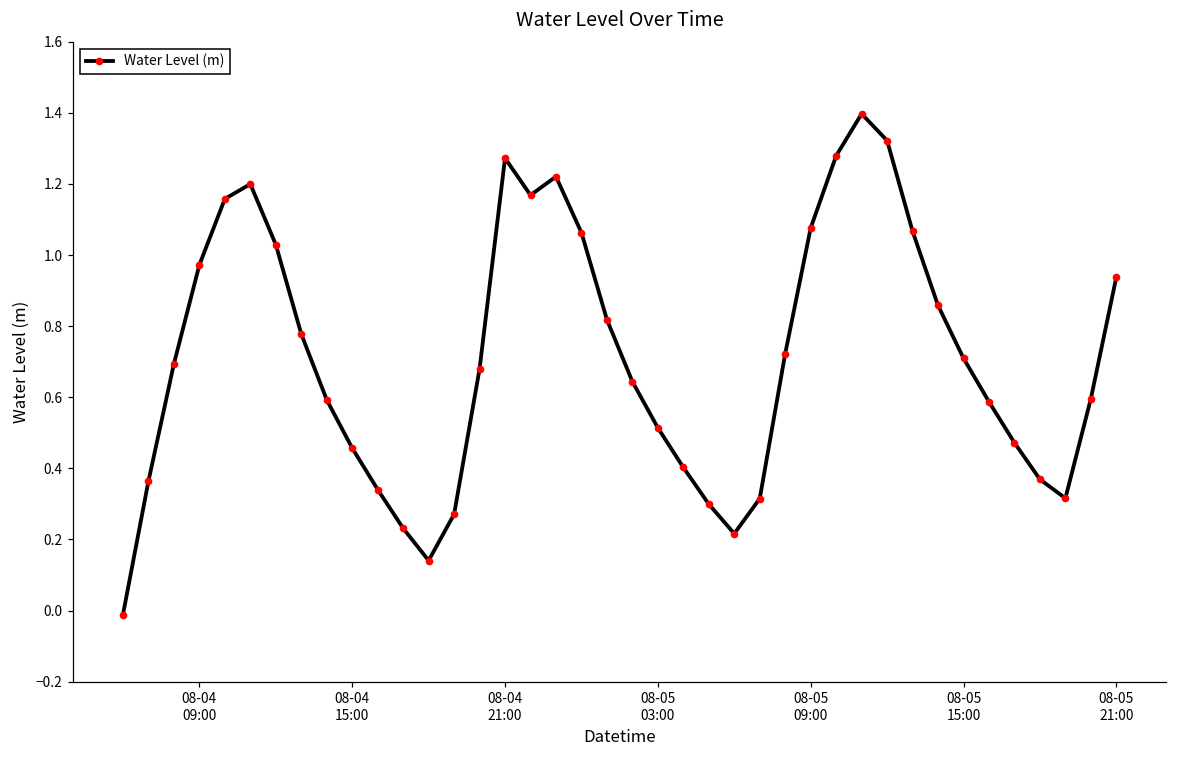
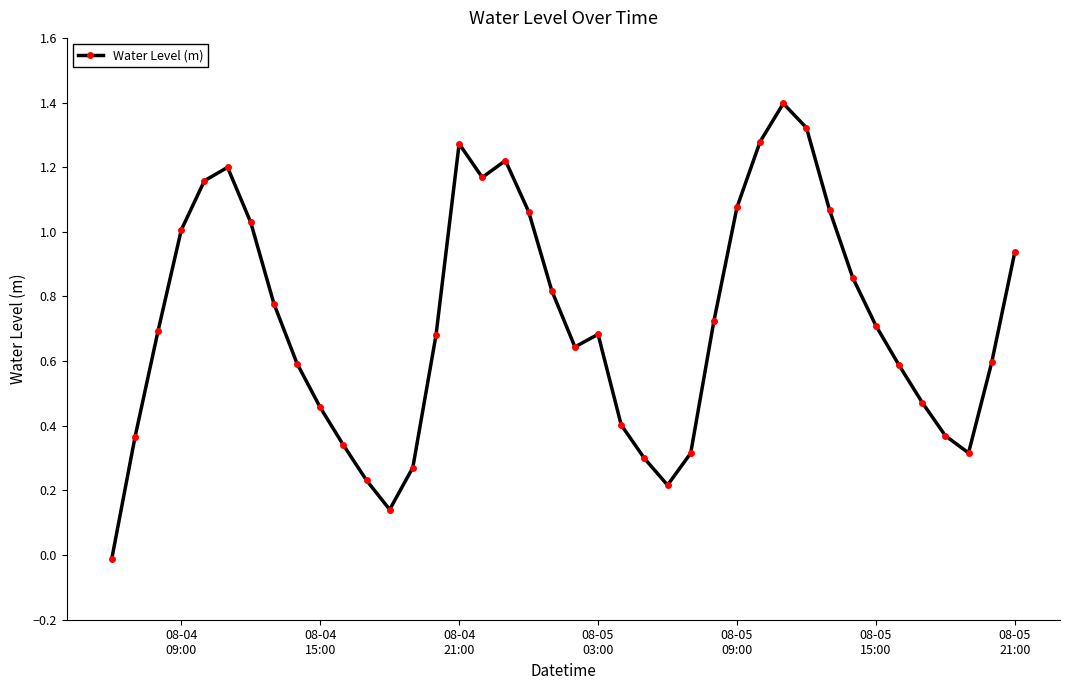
  {
-   "08-04 09:00": 0.97,
+   "08-04 09:00": 1.01,
    "08-04 15:00": 0.46,
    "08-04 21:00": 1.27,
-   "08-05 03:00": 0.51,
+   "08-05 03:00": 0.68,
    "08-05 09:00": 1.08,
    "08-05 15:00": 0.71,
    "08-05 21:00": 0.94
  }
